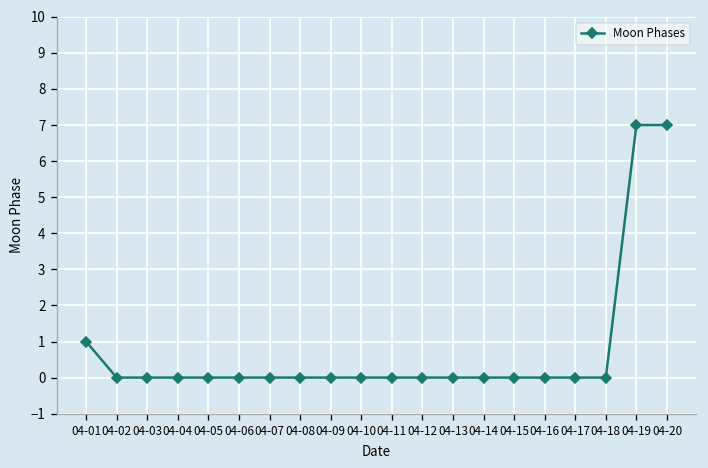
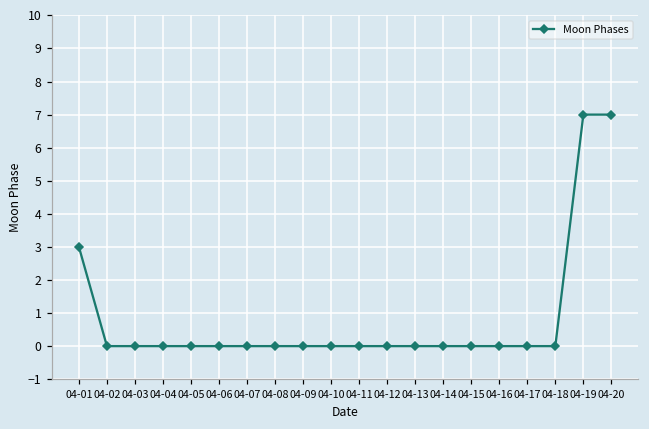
  {
-   "04-01": 1,
+   "04-01": 3,
    "04-02": 0,
    "04-03": 0,
    "04-04": 0,
    "04-05": 0,
    "04-06": 0,
    "04-07": 0,
    "04-08": 0,
    "04-09": 0,
    "04-10": 0,
    "04-11": 0,
    "04-12": 0,
    "04-13": 0,
    "04-14": 0,
    "04-15": 0,
    "04-16": 0,
    "04-17": 0,
    "04-18": 0,
    "04-19": 7,
    "04-20": 7
  }
